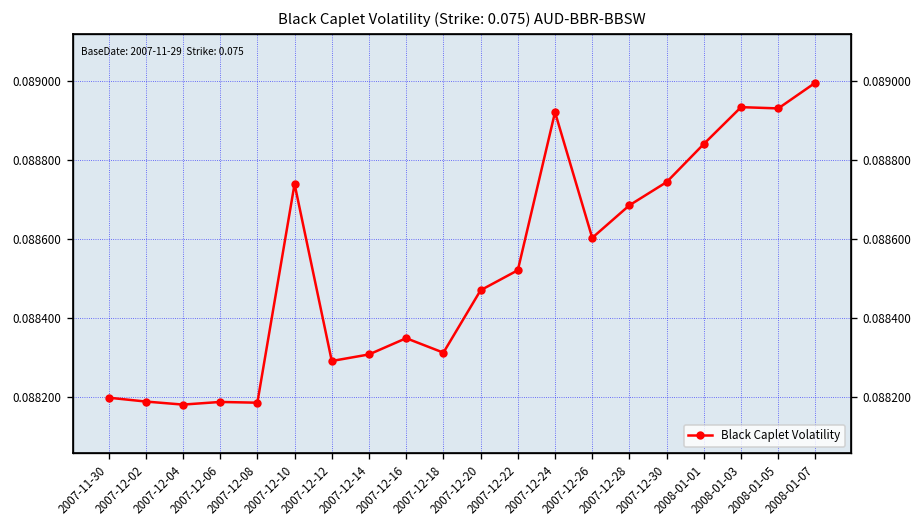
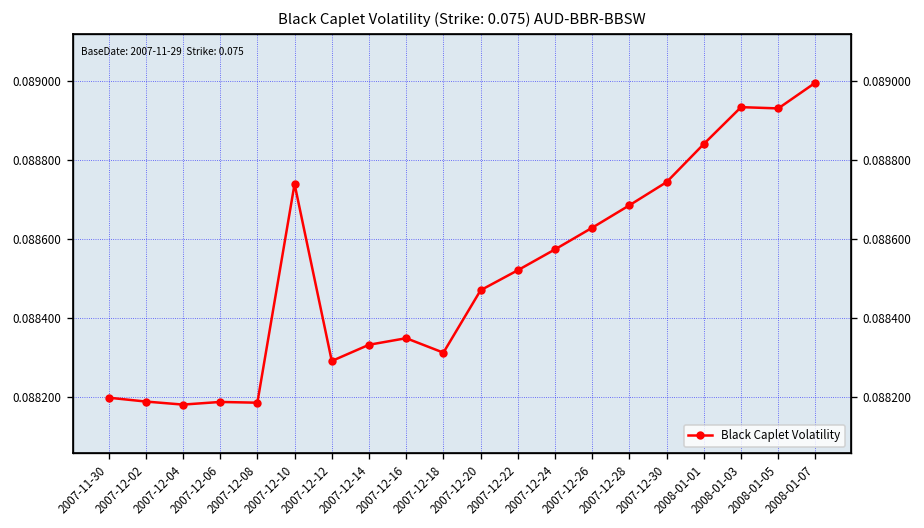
  {
    "2007-11-30": 0.08820,
    "2007-12-02": 0.08819,
    "2007-12-04": 0.08818,
    "2007-12-06": 0.08819,
    "2007-12-08": 0.08819,
    "2007-12-10": 0.08874,
    "2007-12-12": 0.08829,
-   "2007-12-14": 0.08831,
+   "2007-12-14": 0.08833,
    "2007-12-16": 0.08835,
    "2007-12-18": 0.08831,
    "2007-12-20": 0.08847,
    "2007-12-22": 0.08852,
-   "2007-12-24": 0.08892,
-   "2007-12-26": 0.08860,
+   "2007-12-24": 0.08857,
+   "2007-12-26": 0.08863,
    "2007-12-28": 0.08869,
    "2007-12-30": 0.08874,
    "2008-01-01": 0.08884,
    "2008-01-03": 0.08893,
    "2008-01-05": 0.08893,
    "2008-01-07": 0.08900
  }
